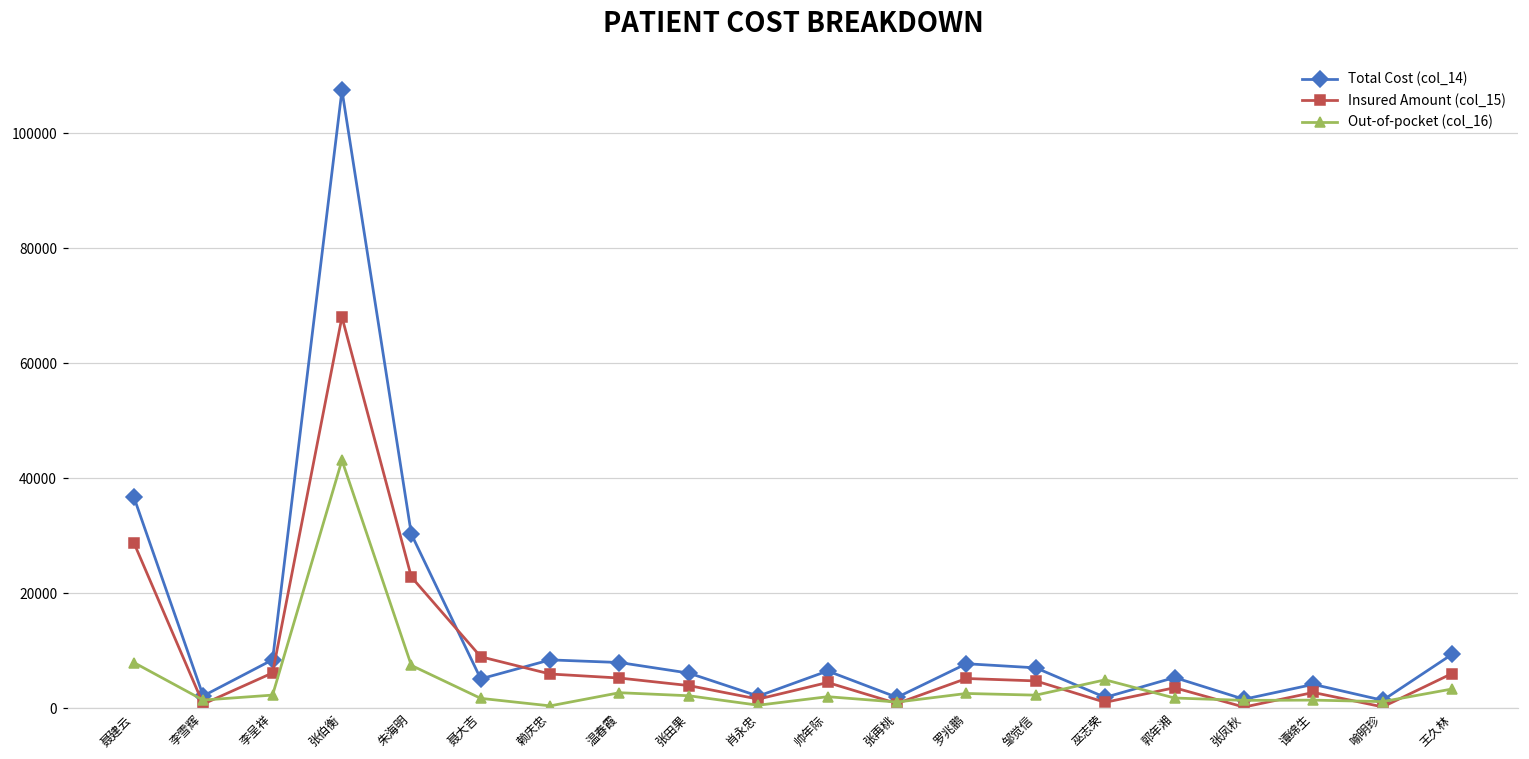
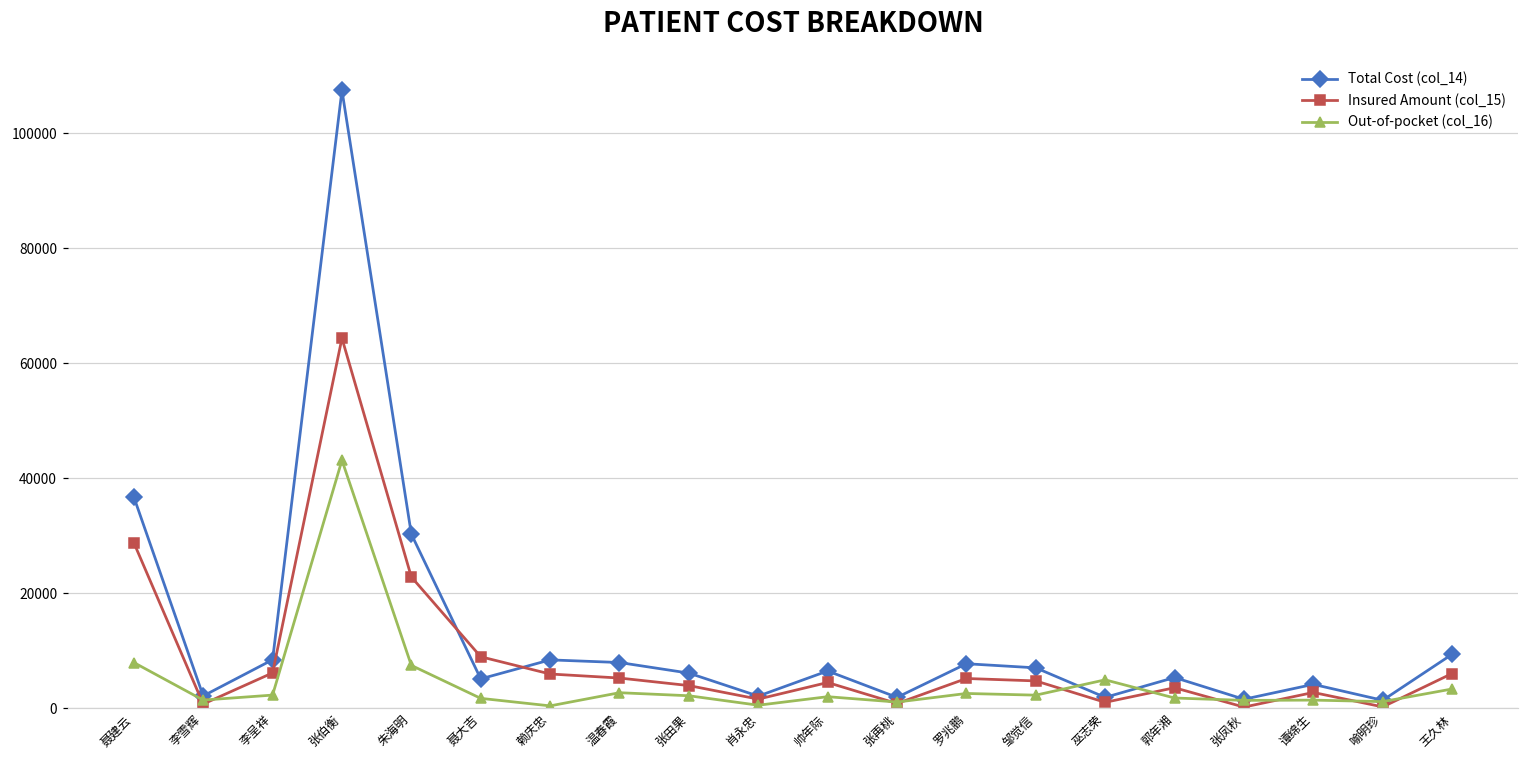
  {
    "Total Cost (col_14)": {
      "聂建云": 37000,
      "李雪辉": 2000,
      "李呈祥": 8000,
      "张伯衡": 107000,
      "朱海明": 30000,
      "聂大吉": 5000,
      "赖庆忠": 8000,
      "温春霞": 8000,
      "张田果": 6000,
      "肖永忠": 2000,
      "帅年际": 6000,
      "张再桃": 2000,
      "罗兆鹏": 8000,
      "邹觉信": 7000,
      "巫志荣": 2000,
      "郭年湘": 5000,
      "谭绵生": 4000,
      "王久林": 9000
    },
    "Insured Amount (col_15)": {
      "聂建云": 29000,
      "李雪辉": 1000,
      "李呈祥": 6000,
-     "张伯衡": 68000,
+     "张伯衡": 64000,
      "朱海明": 23000,
      "聂大吉": 9000,
      "赖庆忠": 6000,
      "温春霞": 5000,
      "张田果": 4000,
      "肖永忠": 2000,
      "帅年际": 4000,
      "罗兆鹏": 5000,
      "邹觉信": 5000,
      "巫志荣": 1000,
      "郭年湘": 4000,
      "张凤秋": 0,
      "谭绵生": 3000,
      "喻明珍": 0,
      "王久林": 6000
    },
    "Out-of-pocket (col_16)": {
      "聂建云": 8000,
      "李雪辉": 1000,
      "李呈祥": 2000,
      "张伯衡": 43000,
      "朱海明": 7000,
      "聂大吉": 2000,
      "赖庆忠": 0,
      "温春霞": 3000,
      "张田果": 2000,
      "肖永忠": 1000,
      "帅年际": 2000,
      "罗兆鹏": 3000,
      "邹觉信": 2000,
      "巫志荣": 5000,
      "郭年湘": 2000,
      "谭绵生": 1000,
      "王久林": 3000
    }
  }
